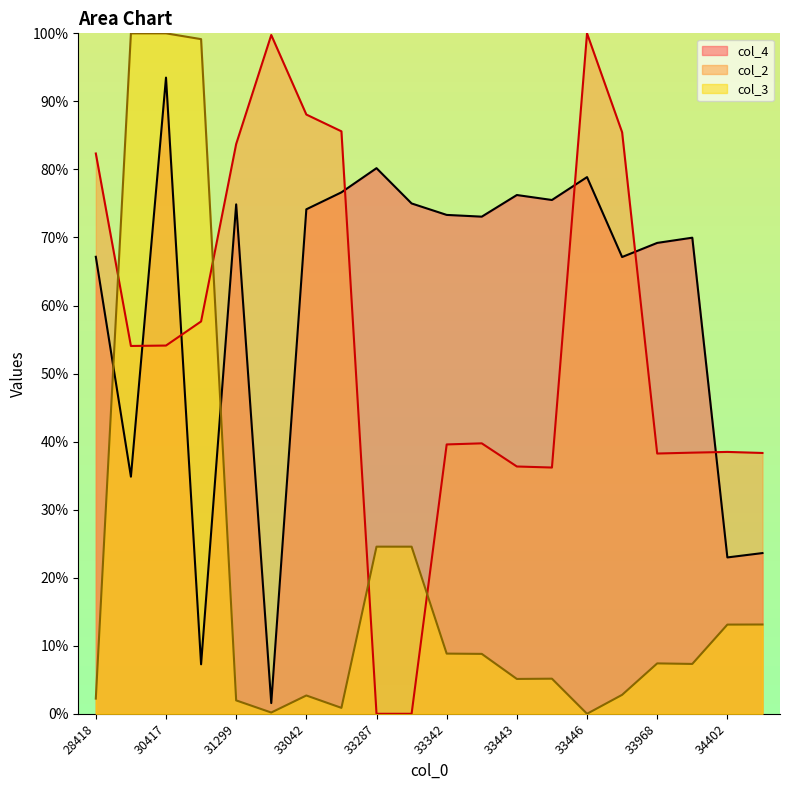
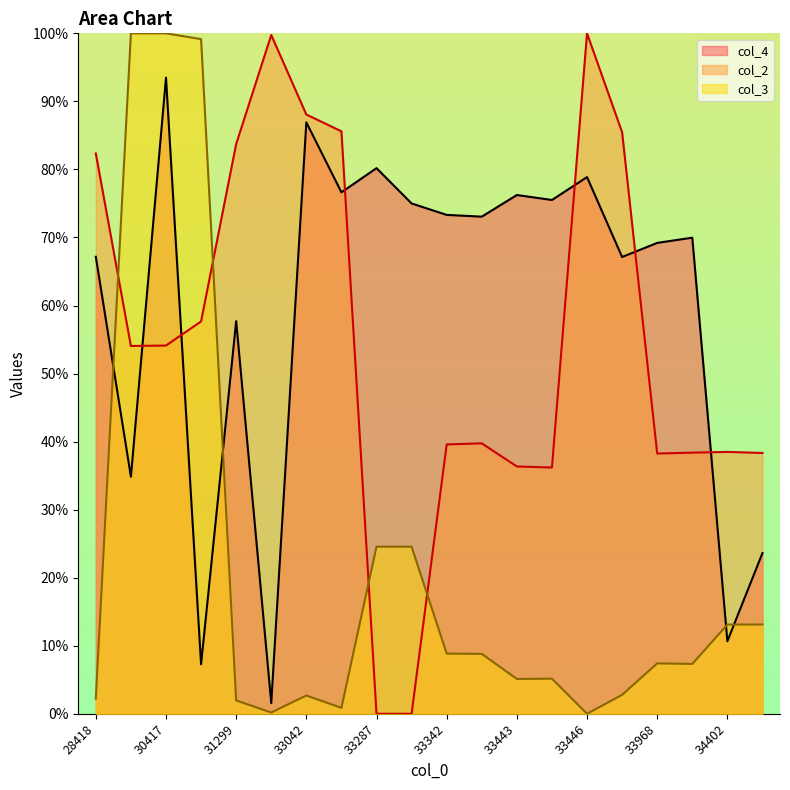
  {
    "col_4": {
      "28418": "67%",
      "30417": "93%",
-     "31299": "75%",
-     "33042": "74%",
+     "31299": "58%",
+     "33042": "87%",
      "33287": "80%",
      "33342": "73%",
      "33443": "76%",
      "33446": "79%",
      "33968": "69%",
-     "34402": "23%"
+     "34402": "11%"
    }
  }
